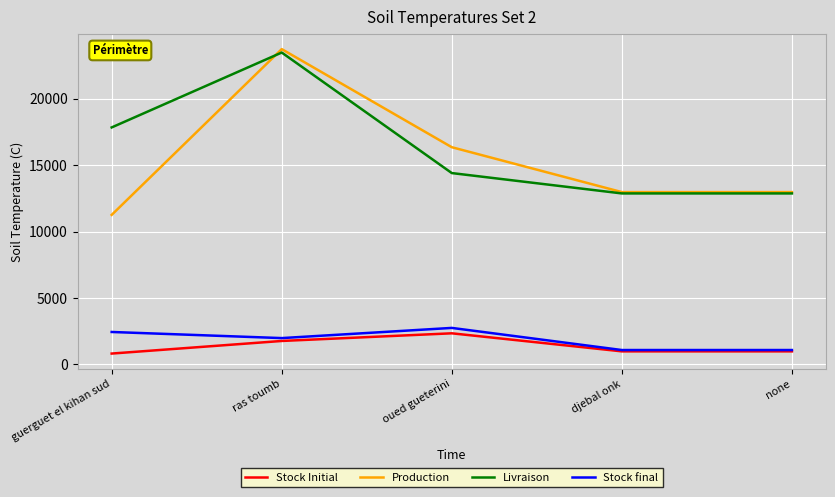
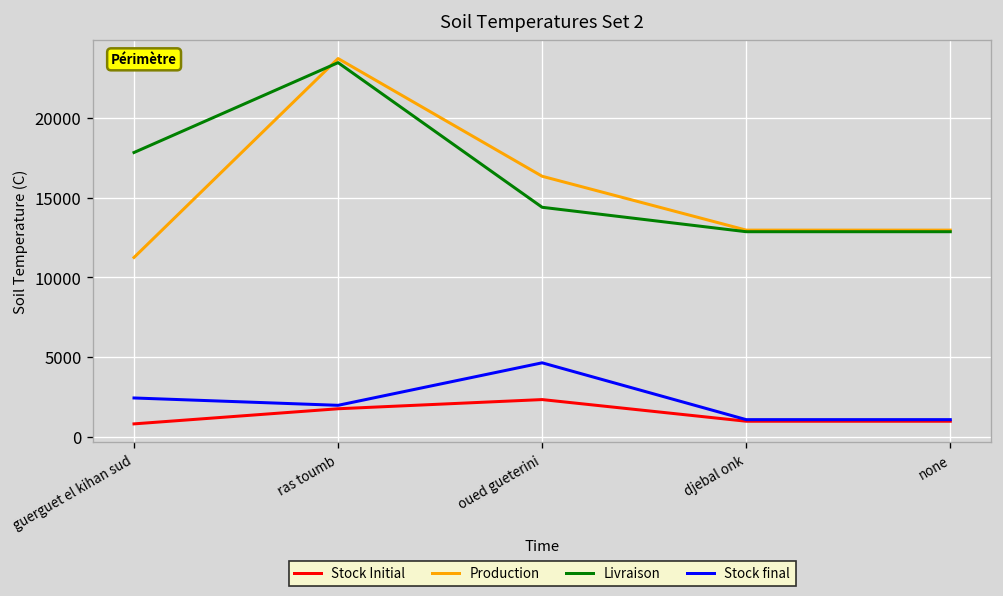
  {
    "Stock Initial": {
      "guerguet el kihan sud": 800,
      "ras toumb": 1800,
      "oued gueterini": 2300
    },
    "Production": {
      "guerguet el kihan sud": 11300,
      "ras toumb": 23700,
      "oued gueterini": 16300
    },
    "Livraison": {
      "guerguet el kihan sud": 17800,
      "ras toumb": 23500,
      "oued gueterini": 14400
    },
    "Stock final": {
      "guerguet el kihan sud": 2400,
      "ras toumb": 2000,
-     "oued gueterini": 2700
+     "oued gueterini": 4600
    }
  }
